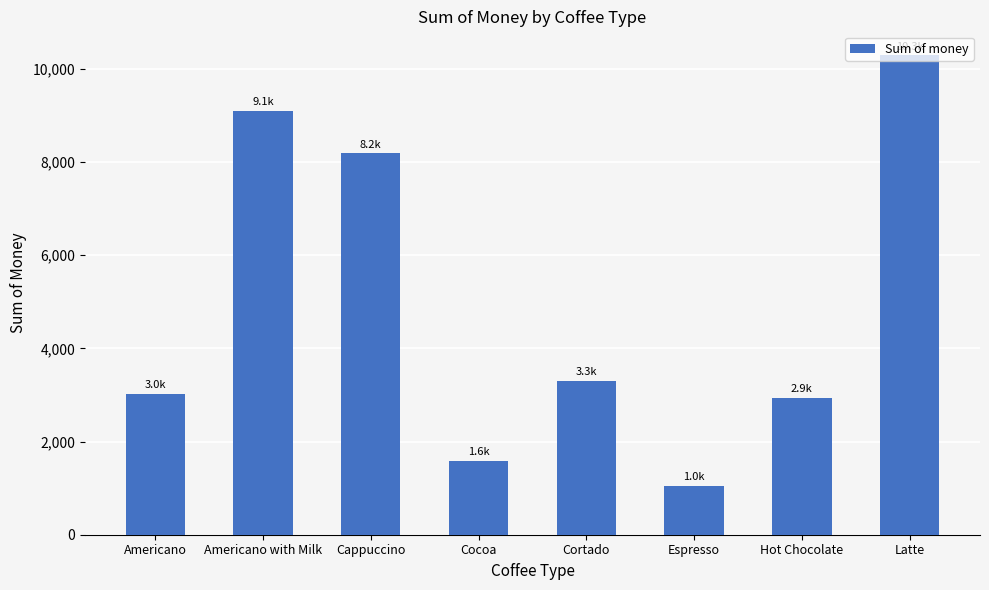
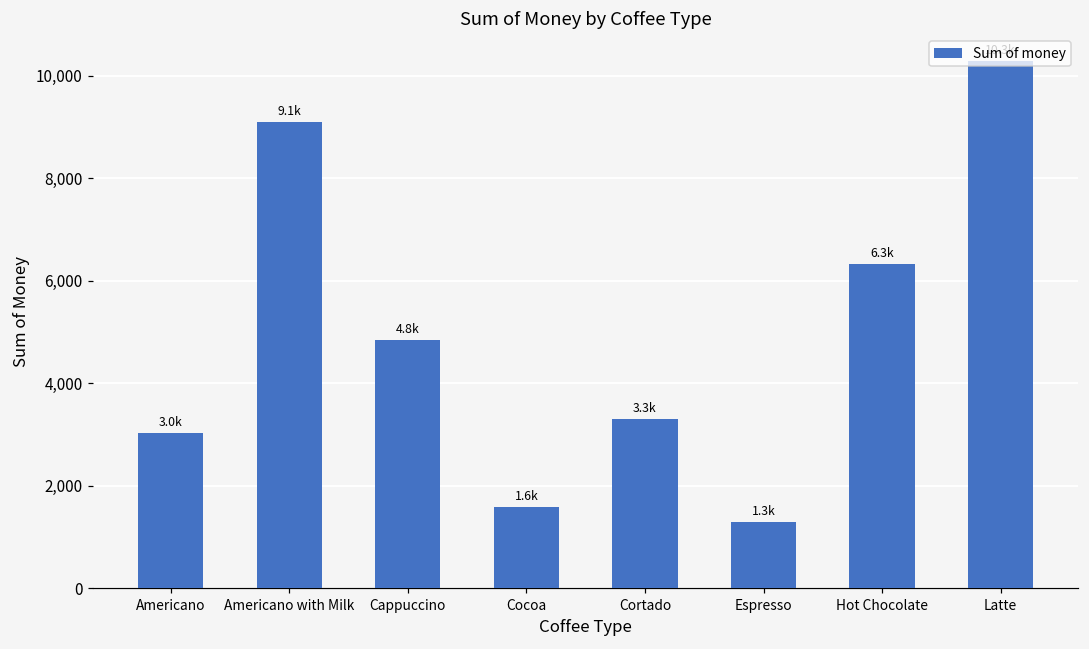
  {
    "Americano": "3.0k",
    "Americano with Milk": "9.1k",
-   "Cappuccino": "8.2k",
+   "Cappuccino": "4.8k",
    "Cocoa": "1.6k",
    "Cortado": "3.3k",
-   "Espresso": "1.0k",
-   "Hot Chocolate": "2.9k"
+   "Espresso": "1.3k",
+   "Hot Chocolate": "6.3k"
  }
